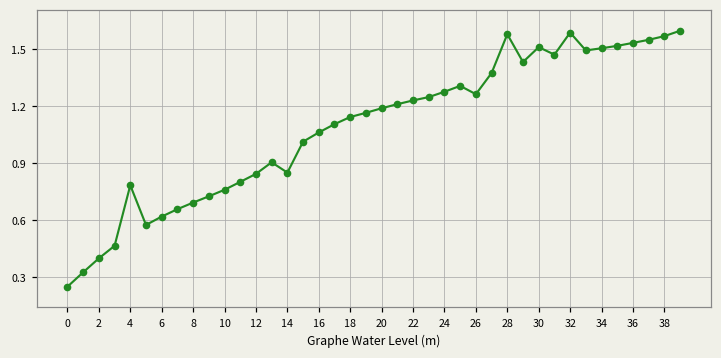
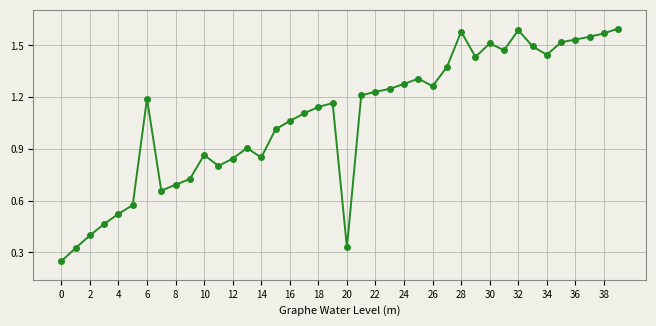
  {
    "0": 0.25,
    "2": 0.40,
-   "4": 0.78,
-   "6": 0.62,
+   "4": 0.52,
+   "6": 1.19,
    "8": 0.69,
-   "10": 0.76,
+   "10": 0.86,
    "12": 0.84,
    "14": 0.85,
    "16": 1.06,
    "18": 1.14,
-   "20": 1.19,
+   "20": 0.33,
    "22": 1.23,
    "24": 1.28,
    "26": 1.26,
    "28": 1.58,
    "30": 1.51,
    "32": 1.59,
-   "34": 1.51,
+   "34": 1.45,
    "36": 1.53,
    "38": 1.57
  }
